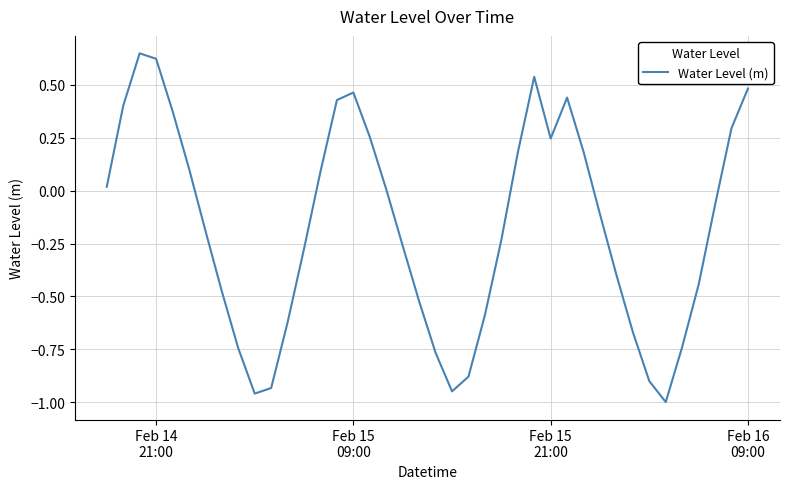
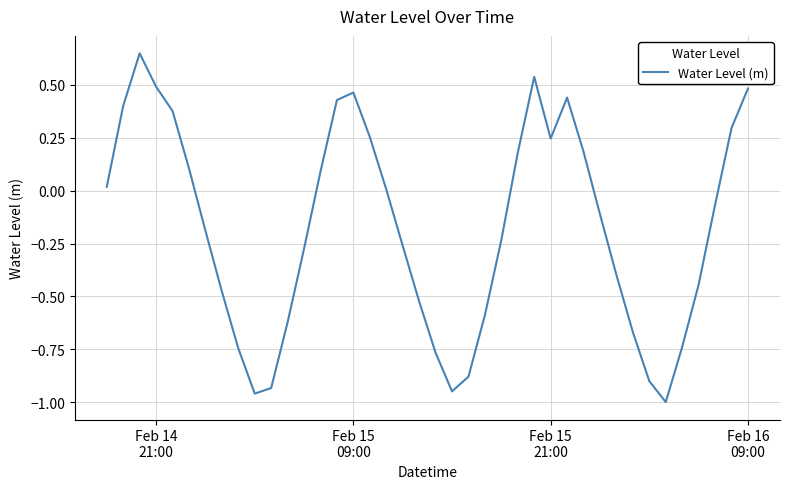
  {
-   "Feb 14 21:00": 0.62,
+   "Feb 14 21:00": 0.49,
    "Feb 15 09:00": 0.46,
    "Feb 15 21:00": 0.25,
    "Feb 16 09:00": 0.48
  }
